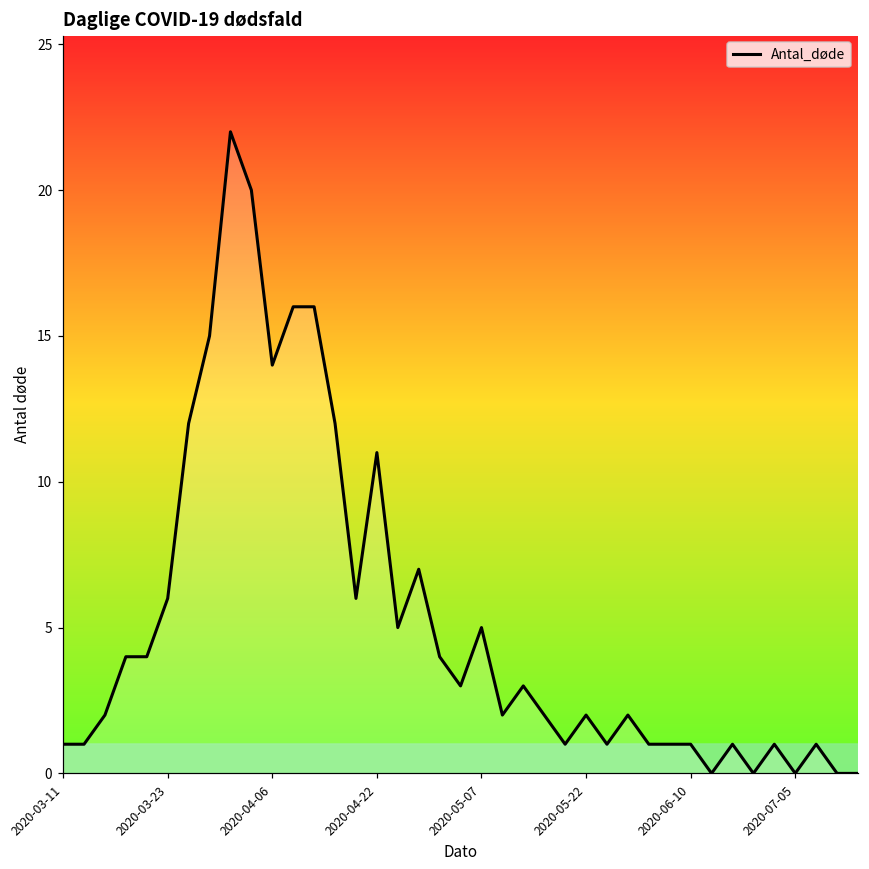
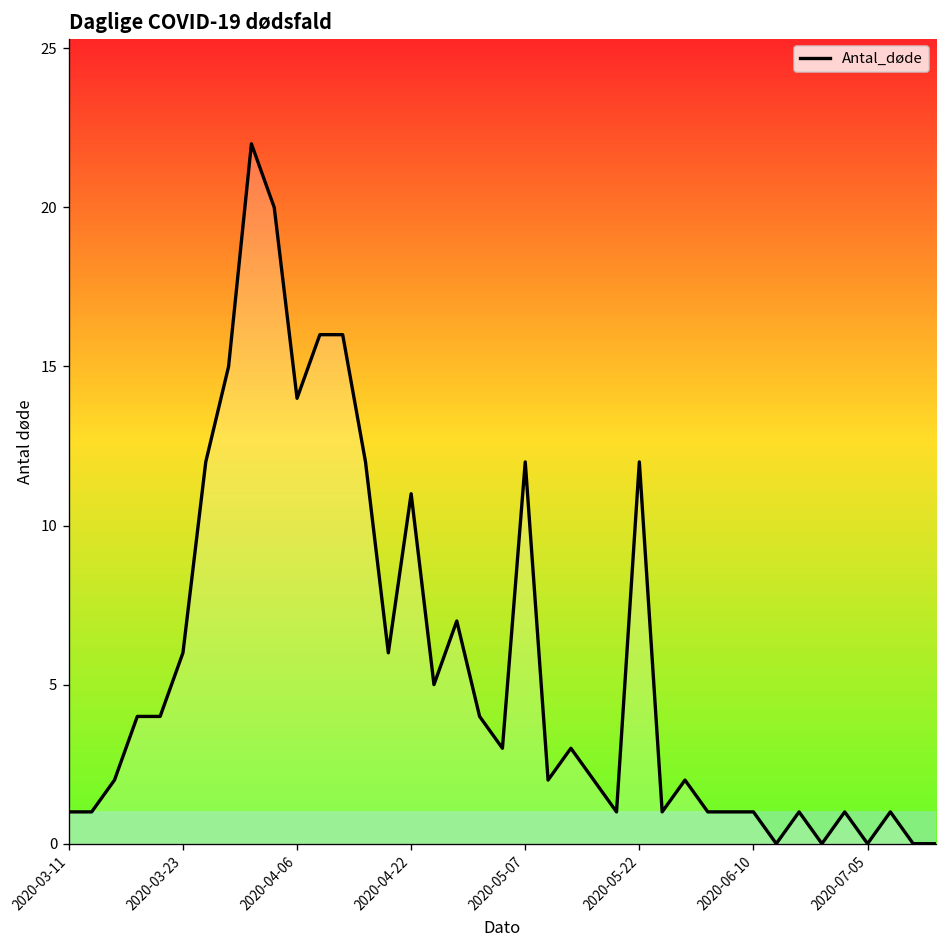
  {
    "2020-03-23": 6,
    "2020-04-06": 14,
    "2020-04-22": 11,
-   "2020-05-07": 5,
-   "2020-05-22": 2
+   "2020-05-07": 12,
+   "2020-05-22": 12
  }
